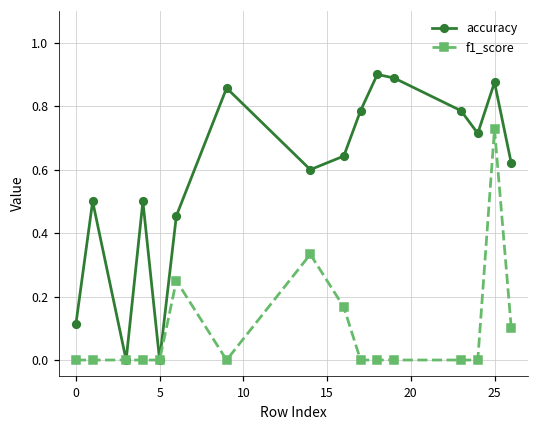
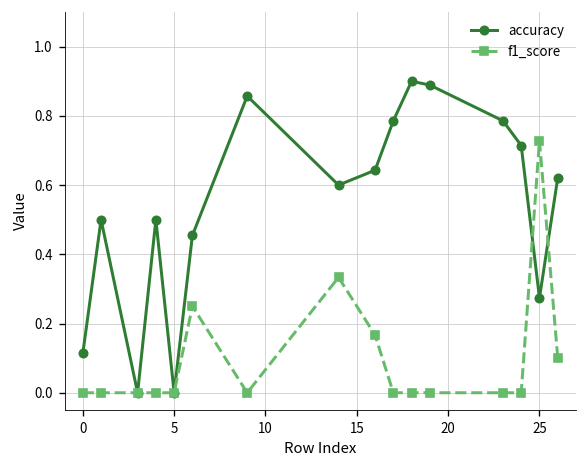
  {
    "accuracy": {
      "0": 0.11,
-     "25": 0.88
+     "25": 0.27
    },
    "f1_score": {
      "0": 0.00,
      "25": 0.73
    }
  }
